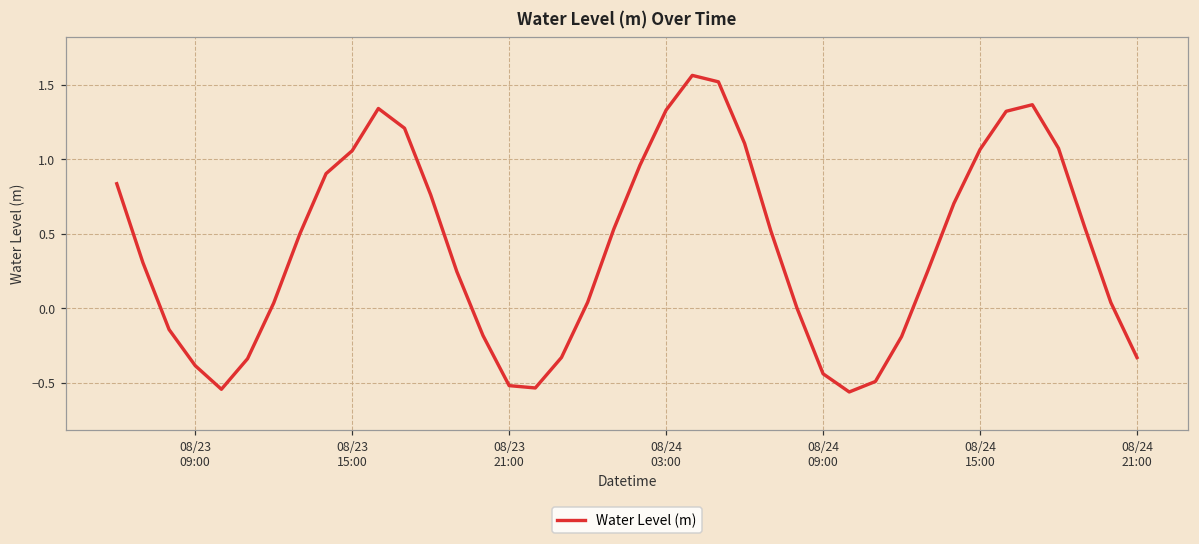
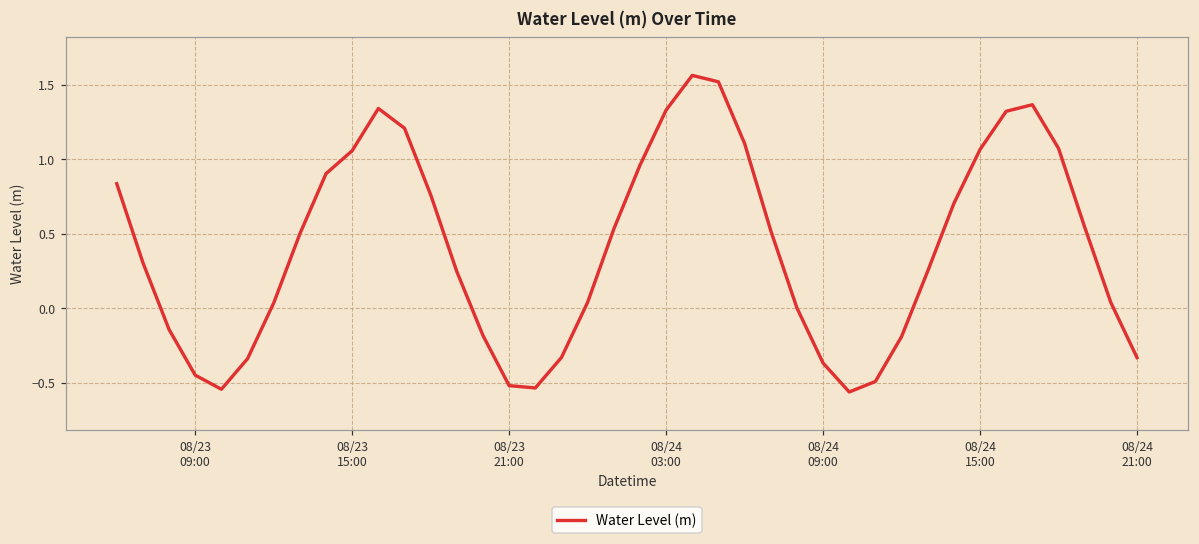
  {
-   "08/23 09:00": -0.38,
+   "08/23 09:00": -0.45,
    "08/23 15:00": 1.06,
    "08/23 21:00": -0.52,
    "08/24 03:00": 1.33,
-   "08/24 09:00": -0.44,
+   "08/24 09:00": -0.37,
    "08/24 15:00": 1.07,
    "08/24 21:00": -0.33
  }
